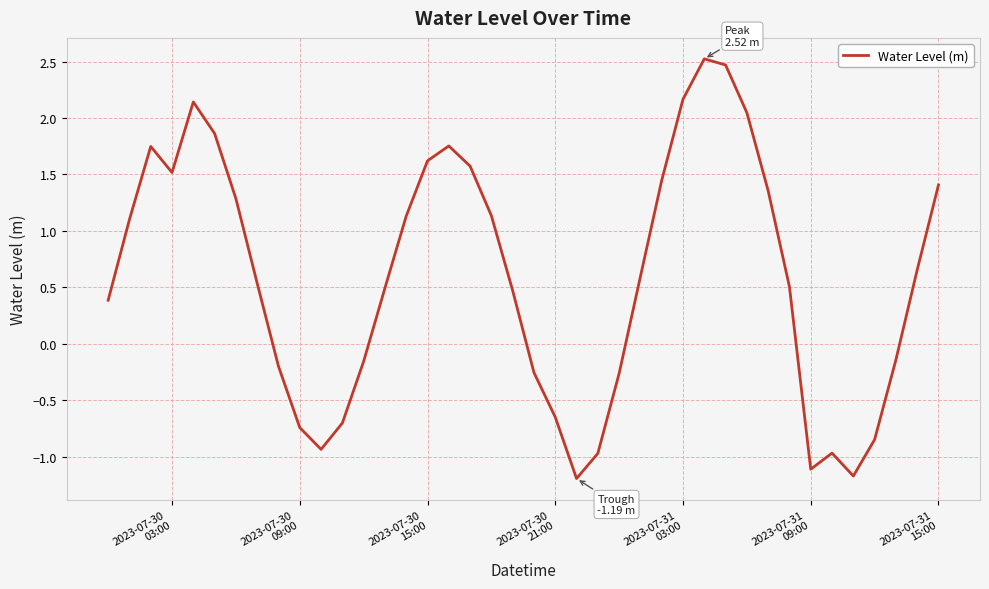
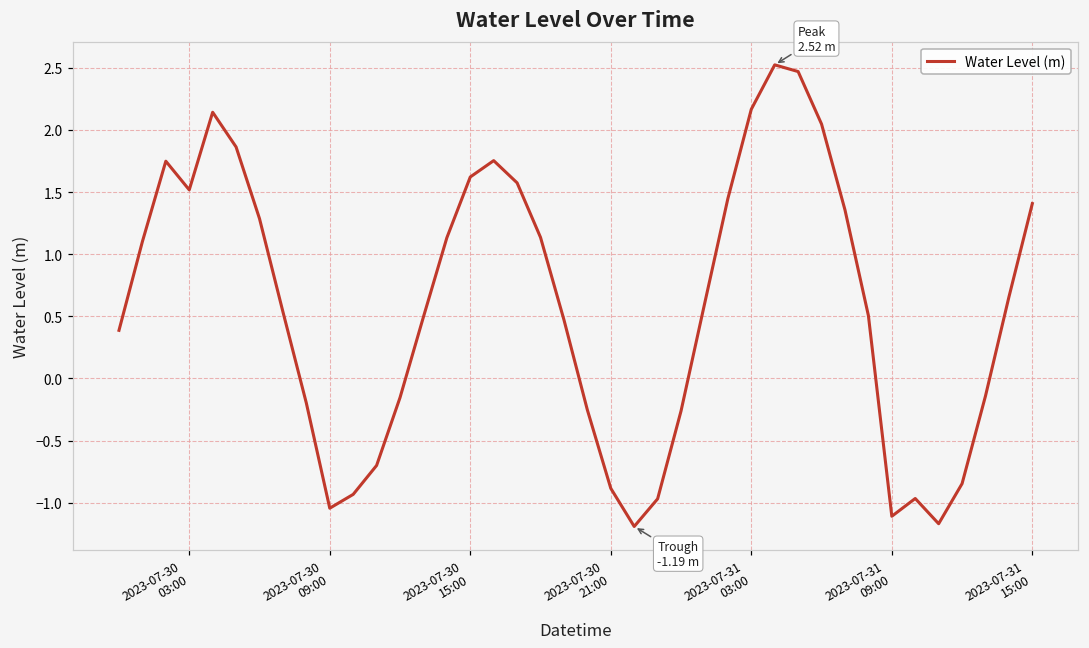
  {
    "2023-07-30 03:00": 1.52,
-   "2023-07-30 09:00": -0.74,
+   "2023-07-30 09:00": -1.04,
    "2023-07-30 15:00": 1.62,
-   "2023-07-30 21:00": -0.65,
+   "2023-07-30 21:00": -0.88,
    "2023-07-31 03:00": 2.17,
    "2023-07-31 09:00": -1.11,
    "2023-07-31 15:00": 1.41
  }
